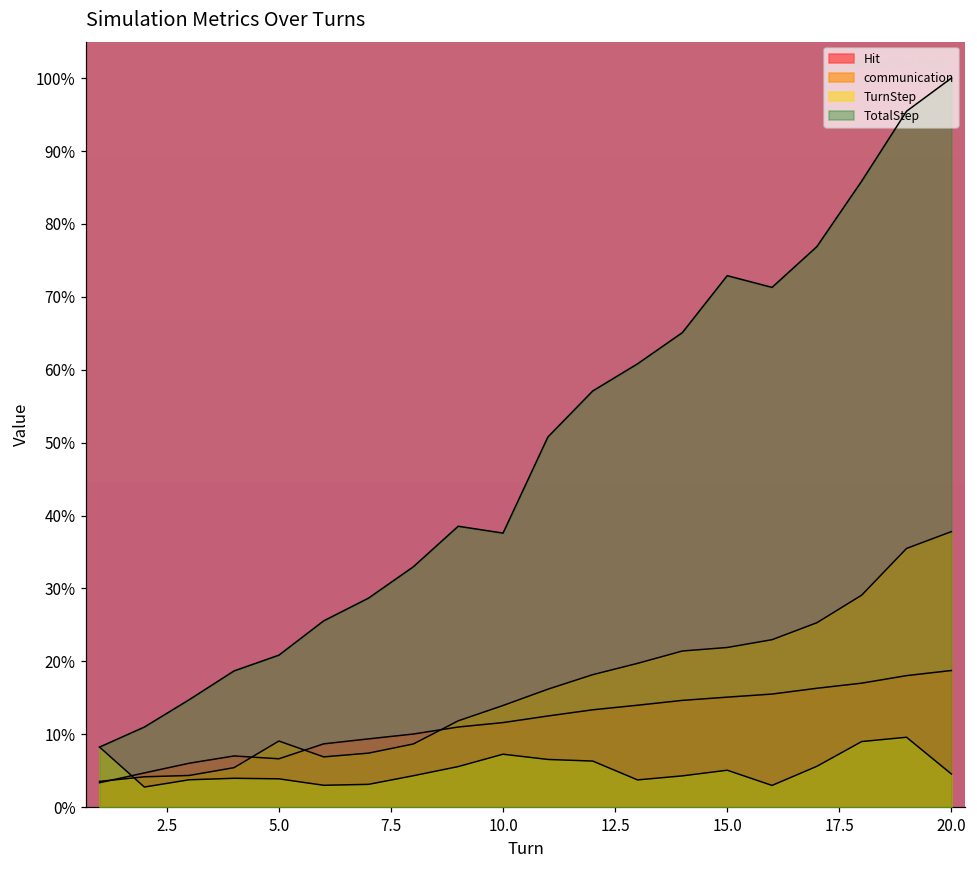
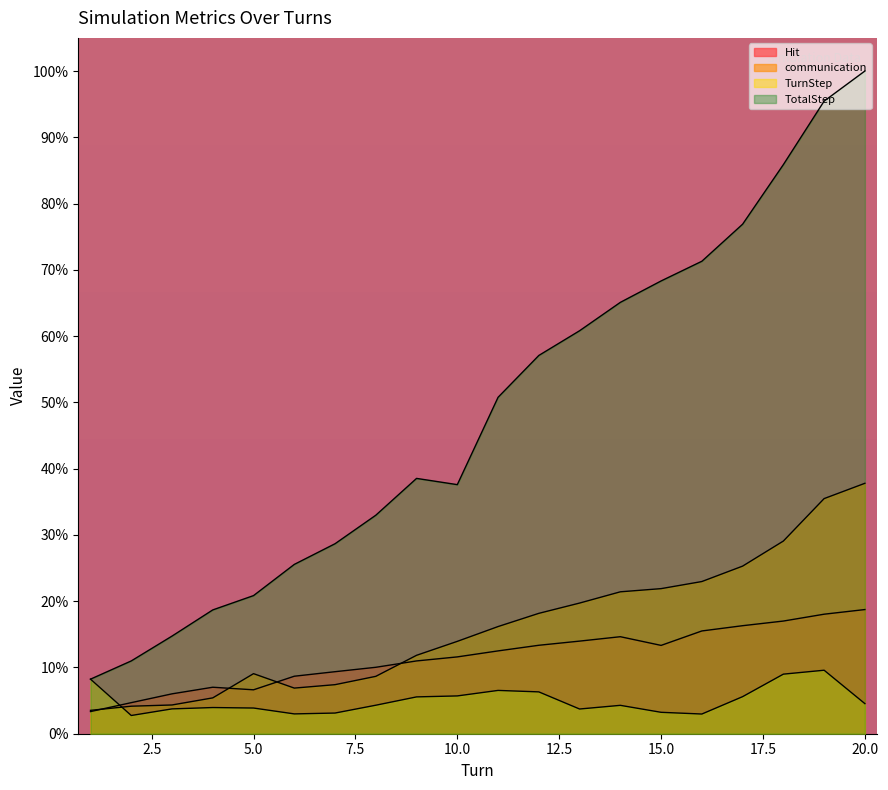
  {
    "Hit": {
      "5.0": "7%",
      "10.0": "12%",
-     "15.0": "15%",
+     "15.0": "13%",
      "20.0": "19%"
    },
    "communication": {
      "5.0": "9%",
      "10.0": "14%",
      "15.0": "22%",
      "20.0": "38%"
    },
    "TurnStep": {
      "5.0": "4%",
-     "10.0": "7%",
-     "15.0": "5%",
+     "10.0": "6%",
+     "15.0": "3%",
      "20.0": "5%"
    },
    "TotalStep": {
      "5.0": "21%",
      "10.0": "38%",
-     "15.0": "73%"
+     "15.0": "68%"
    }
  }
